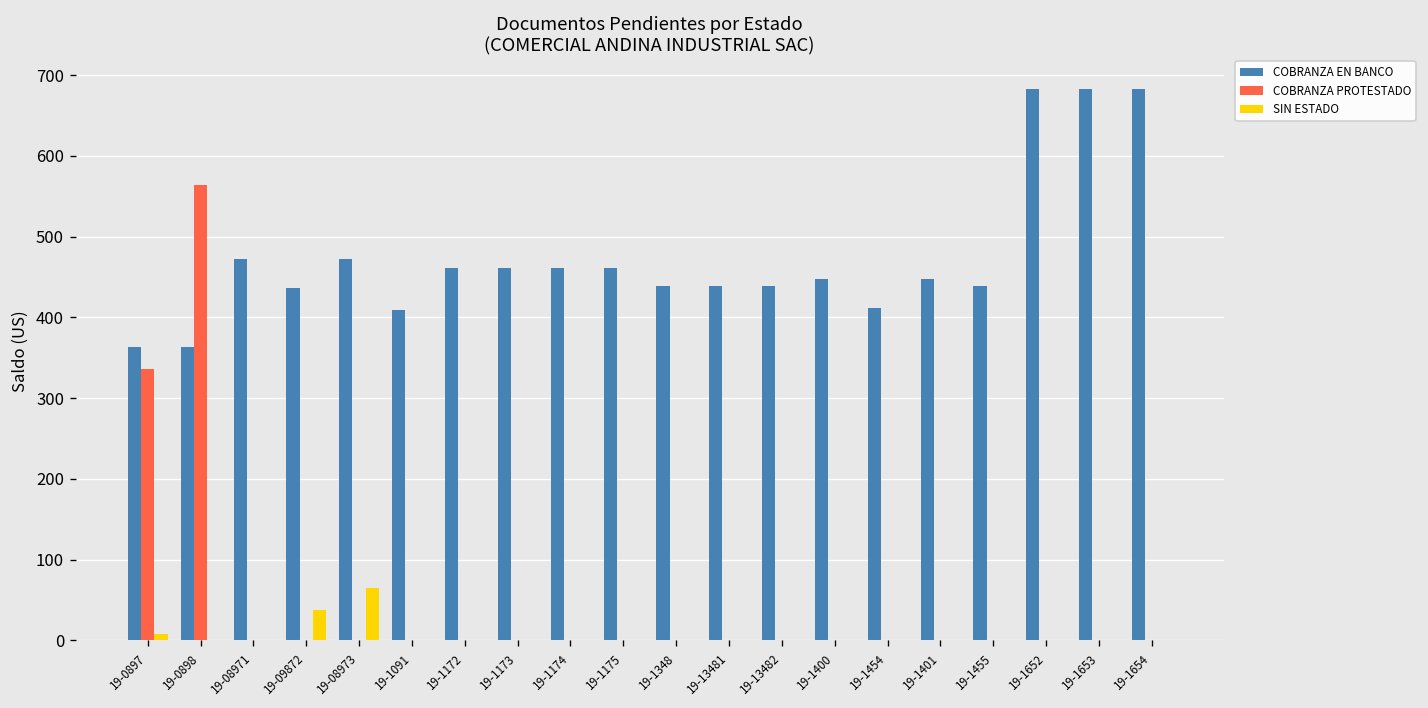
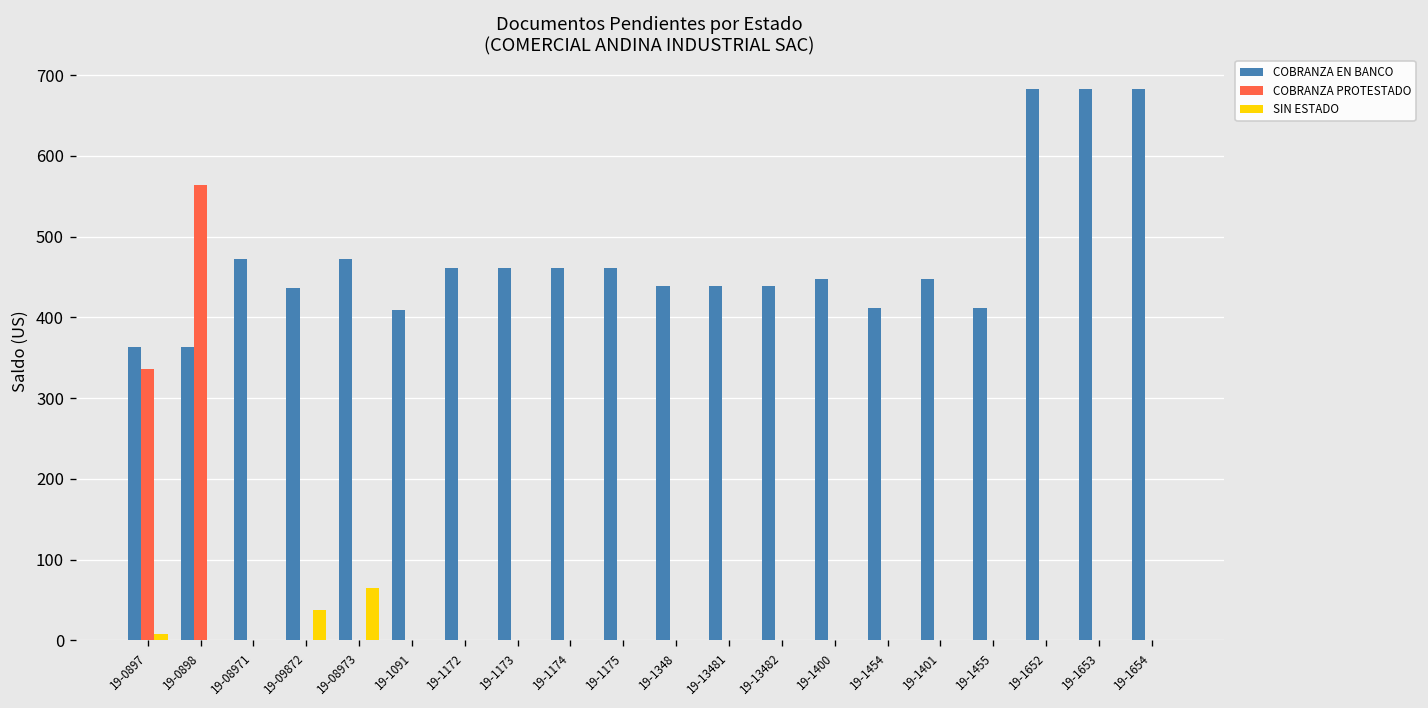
  {
    "COBRANZA EN BANCO": {
      "19-0897": 360,
      "19-0898": 360,
      "19-08971": 470,
      "19-09872": 440,
      "19-08973": 470,
      "19-1091": 410,
      "19-1172": 460,
      "19-1173": 460,
      "19-1174": 460,
      "19-1175": 460,
      "19-1348": 440,
      "19-13481": 440,
      "19-13482": 440,
      "19-1400": 450,
      "19-1454": 410,
      "19-1401": 450,
-     "19-1455": 440,
+     "19-1455": 410,
      "19-1652": 680,
      "19-1653": 680,
      "19-1654": 680
    },
    "COBRANZA PROTESTADO": {
      "19-0897": 340,
      "19-0898": 560,
      "19-08971": 0,
      "19-09872": 0,
      "19-08973": 0,
      "19-1091": 0,
      "19-1172": 0,
      "19-1173": 0,
      "19-1174": 0,
      "19-1175": 0,
      "19-1348": 0,
      "19-13481": 0,
      "19-13482": 0,
      "19-1400": 0,
      "19-1454": 0,
      "19-1401": 0,
      "19-1455": 0,
      "19-1652": 0,
      "19-1653": 0,
      "19-1654": 0
    },
    "SIN ESTADO": {
      "19-0897": 10,
      "19-0898": 0,
      "19-08971": 0,
      "19-09872": 40,
      "19-08973": 60,
      "19-1091": 0,
      "19-1172": 0,
      "19-1173": 0,
      "19-1174": 0,
      "19-1175": 0,
      "19-1348": 0,
      "19-13481": 0,
      "19-13482": 0,
      "19-1400": 0,
      "19-1454": 0,
      "19-1401": 0,
      "19-1455": 0,
      "19-1652": 0,
      "19-1653": 0,
      "19-1654": 0
    }
  }
